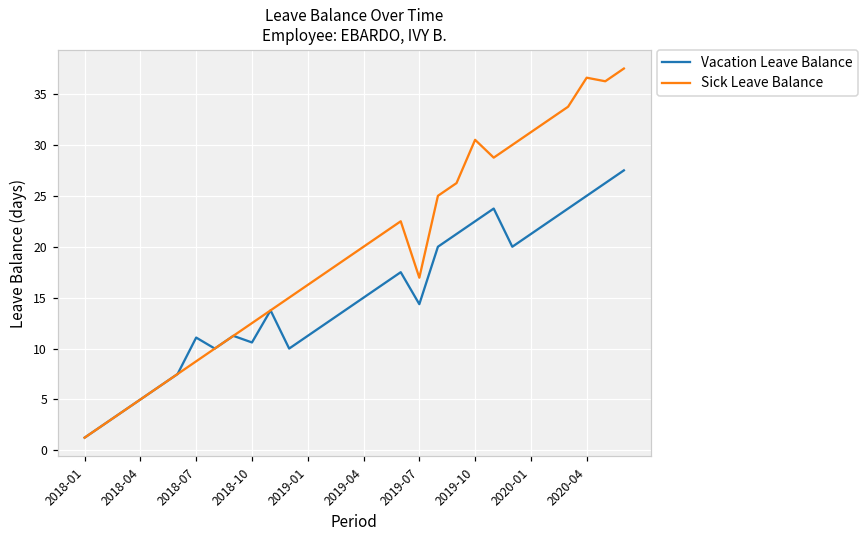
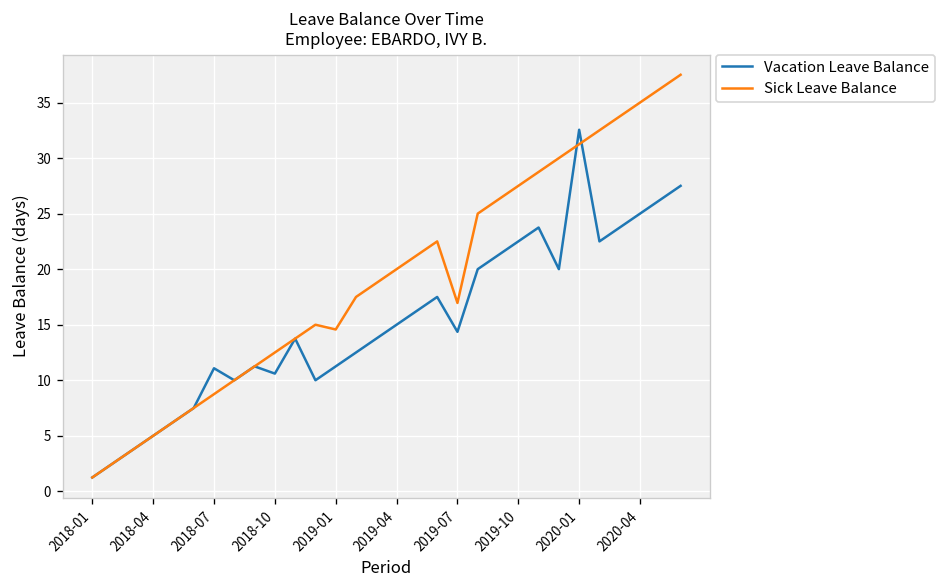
  {
    "Vacation Leave Balance": {
      "2018-07": 11,
      "2018-10": 11,
      "2019-01": 11,
      "2019-04": 15,
      "2019-07": 14,
      "2019-10": 23,
-     "2020-01": 21,
+     "2020-01": 33,
      "2020-04": 25
    },
    "Sick Leave Balance": {
      "2018-07": 9,
      "2018-10": 13,
-     "2019-01": 16,
+     "2019-01": 15,
      "2019-04": 20,
      "2019-07": 17,
-     "2019-10": 31,
+     "2019-10": 28,
      "2020-01": 31,
-     "2020-04": 37
+     "2020-04": 35
    }
  }
